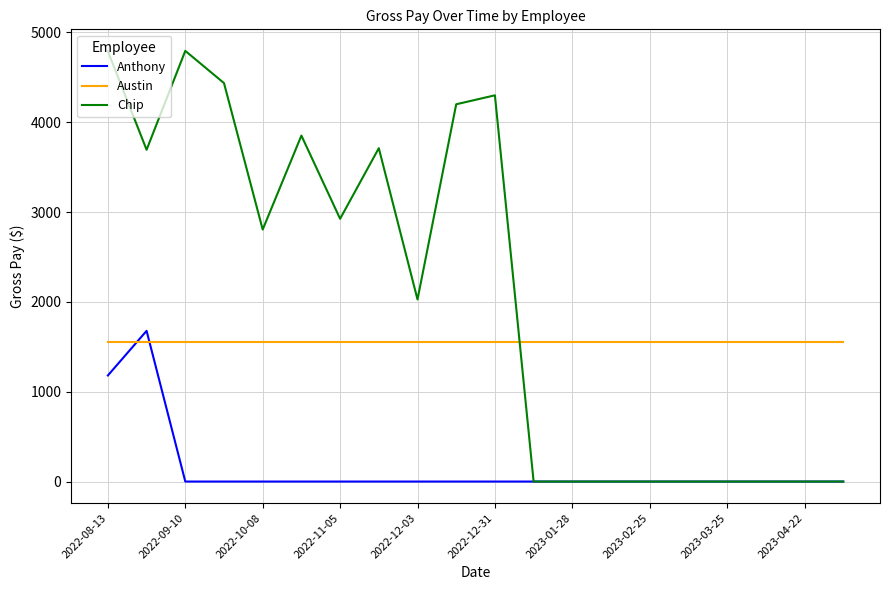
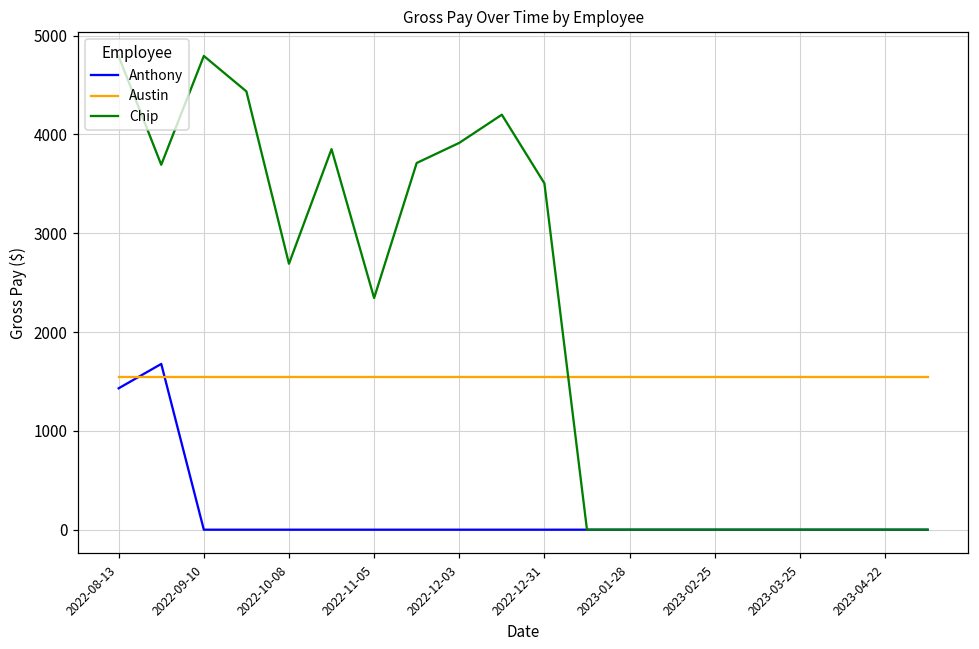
  {
    "Anthony": {
-     "2022-08-13": 1200,
+     "2022-08-13": 1400,
      "2022-09-10": 0,
      "2022-10-08": 0,
      "2022-11-05": 0,
      "2022-12-03": 0,
      "2022-12-31": 0
    },
    "Austin": {
      "2022-08-13": 1600,
      "2022-09-10": 1600,
      "2022-10-08": 1600,
      "2022-11-05": 1600,
      "2022-12-03": 1600,
      "2022-12-31": 1600,
      "2023-01-28": 1600,
      "2023-02-25": 1600,
      "2023-03-25": 1600,
      "2023-04-22": 1600
    },
    "Chip": {
      "2022-09-10": 4800,
-     "2022-10-08": 2800,
-     "2022-11-05": 2900,
-     "2022-12-03": 2000,
-     "2022-12-31": 4300
+     "2022-10-08": 2700,
+     "2022-11-05": 2300,
+     "2022-12-03": 3900,
+     "2022-12-31": 3500
    }
  }
